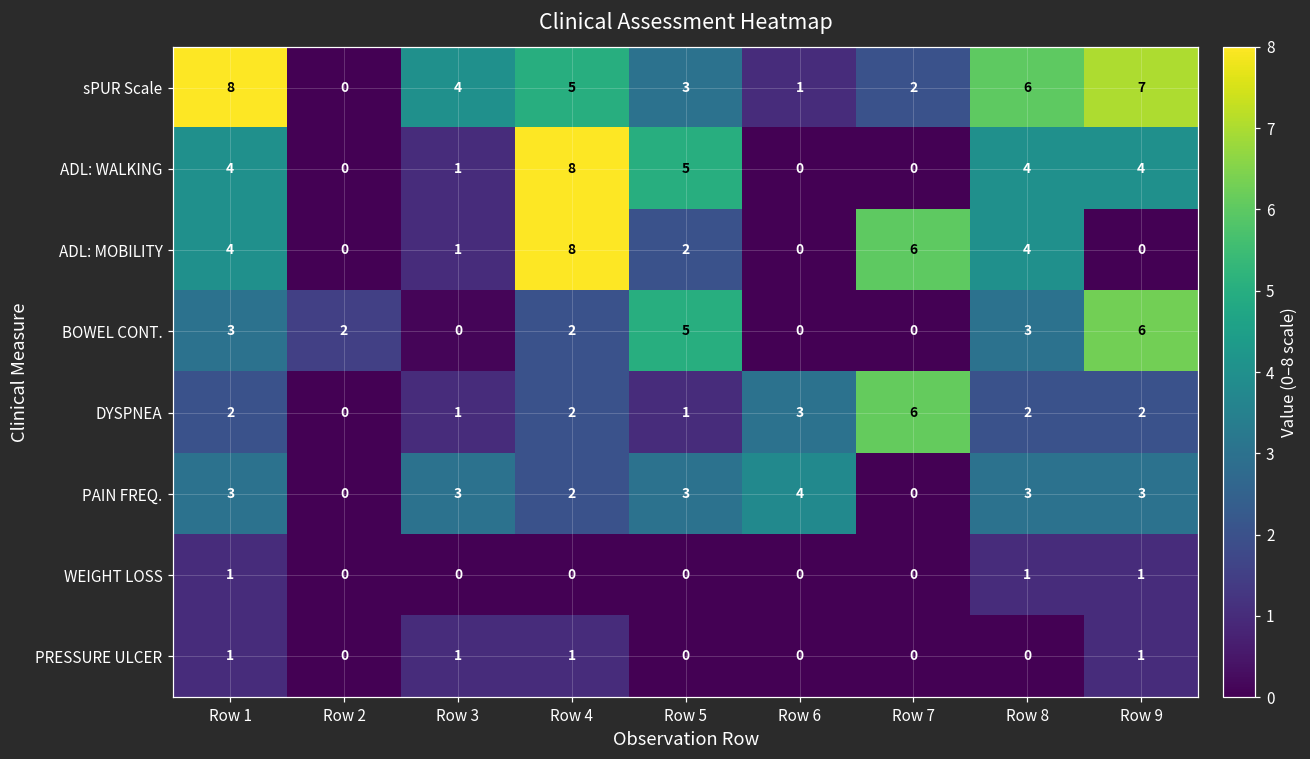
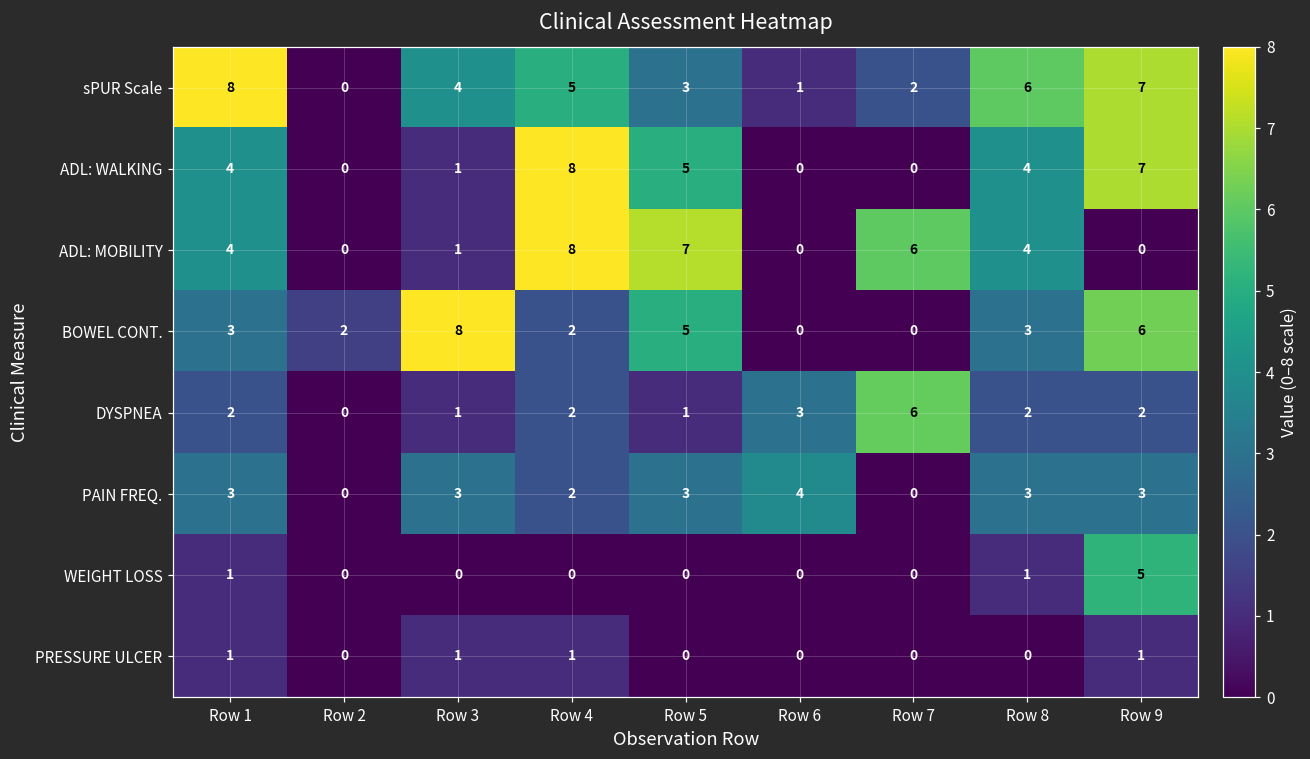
  {
    "sPUR Scale": {
      "Row 1": 8,
      "Row 2": 0,
      "Row 3": 4,
      "Row 4": 5,
      "Row 5": 3,
      "Row 6": 1,
      "Row 7": 2,
      "Row 8": 6,
      "Row 9": 7
    },
    "ADL: WALKING": {
      "Row 1": 4,
      "Row 2": 0,
      "Row 3": 1,
      "Row 4": 8,
      "Row 5": 5,
      "Row 6": 0,
      "Row 7": 0,
      "Row 8": 4,
-     "Row 9": 4
+     "Row 9": 7
    },
    "ADL: MOBILITY": {
      "Row 1": 4,
      "Row 2": 0,
      "Row 3": 1,
      "Row 4": 8,
-     "Row 5": 2,
+     "Row 5": 7,
      "Row 6": 0,
      "Row 7": 6,
      "Row 8": 4,
      "Row 9": 0
    },
    "BOWEL CONT.": {
      "Row 1": 3,
      "Row 2": 2,
-     "Row 3": 0,
+     "Row 3": 8,
      "Row 4": 2,
      "Row 5": 5,
      "Row 6": 0,
      "Row 7": 0,
      "Row 8": 3,
      "Row 9": 6
    },
    "DYSPNEA": {
      "Row 1": 2,
      "Row 2": 0,
      "Row 3": 1,
      "Row 4": 2,
      "Row 5": 1,
      "Row 6": 3,
      "Row 7": 6,
      "Row 8": 2,
      "Row 9": 2
    },
    "PAIN FREQ.": {
      "Row 1": 3,
      "Row 2": 0,
      "Row 3": 3,
      "Row 4": 2,
      "Row 5": 3,
      "Row 6": 4,
      "Row 7": 0,
      "Row 8": 3,
      "Row 9": 3
    },
    "WEIGHT LOSS": {
      "Row 1": 1,
      "Row 2": 0,
      "Row 3": 0,
      "Row 4": 0,
      "Row 5": 0,
      "Row 6": 0,
      "Row 7": 0,
      "Row 8": 1,
-     "Row 9": 1
+     "Row 9": 5
    },
    "PRESSURE ULCER": {
      "Row 1": 1,
      "Row 2": 0,
      "Row 3": 1,
      "Row 4": 1,
      "Row 5": 0,
      "Row 6": 0,
      "Row 7": 0,
      "Row 8": 0,
      "Row 9": 1
    }
  }
